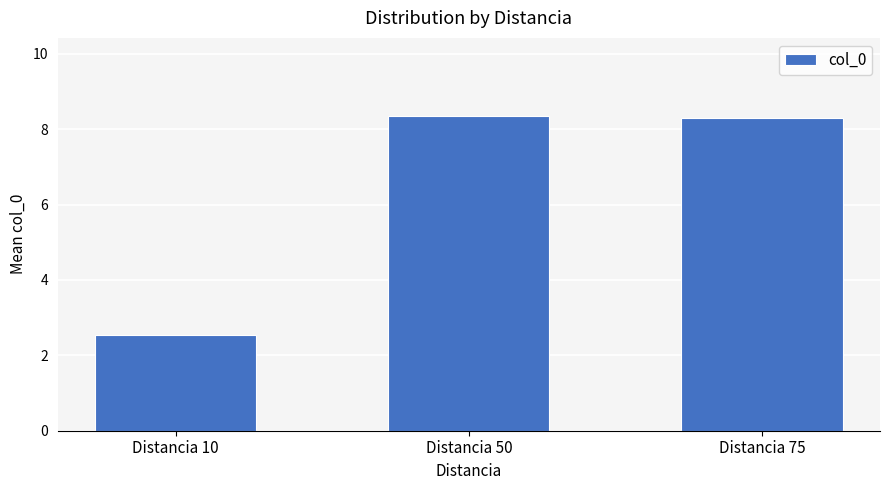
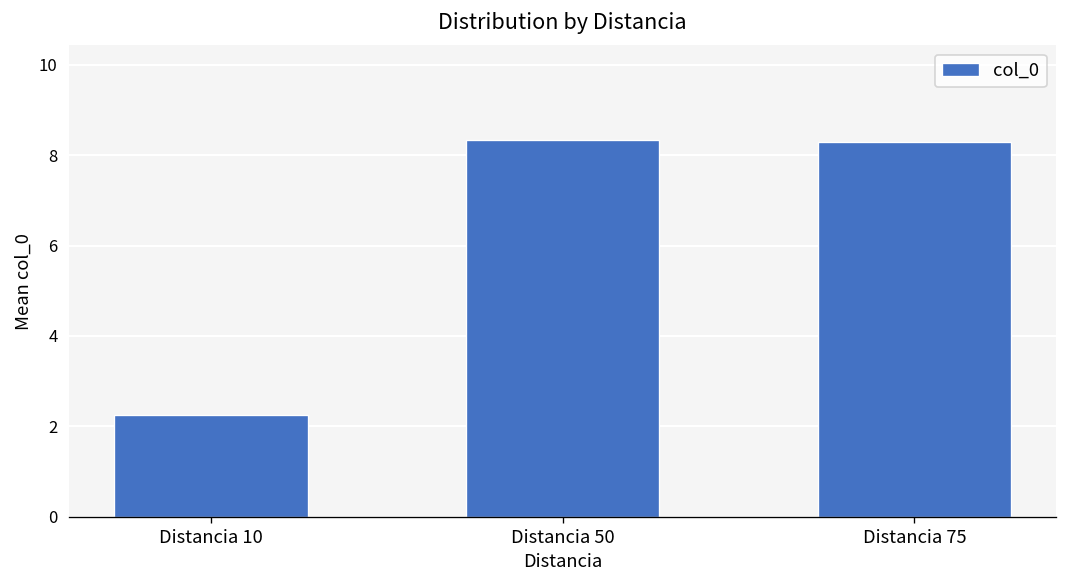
  {
-   "Distancia 10": 2.6,
+   "Distancia 10": 2.3,
    "Distancia 50": 8.3,
    "Distancia 75": 8.3
  }
